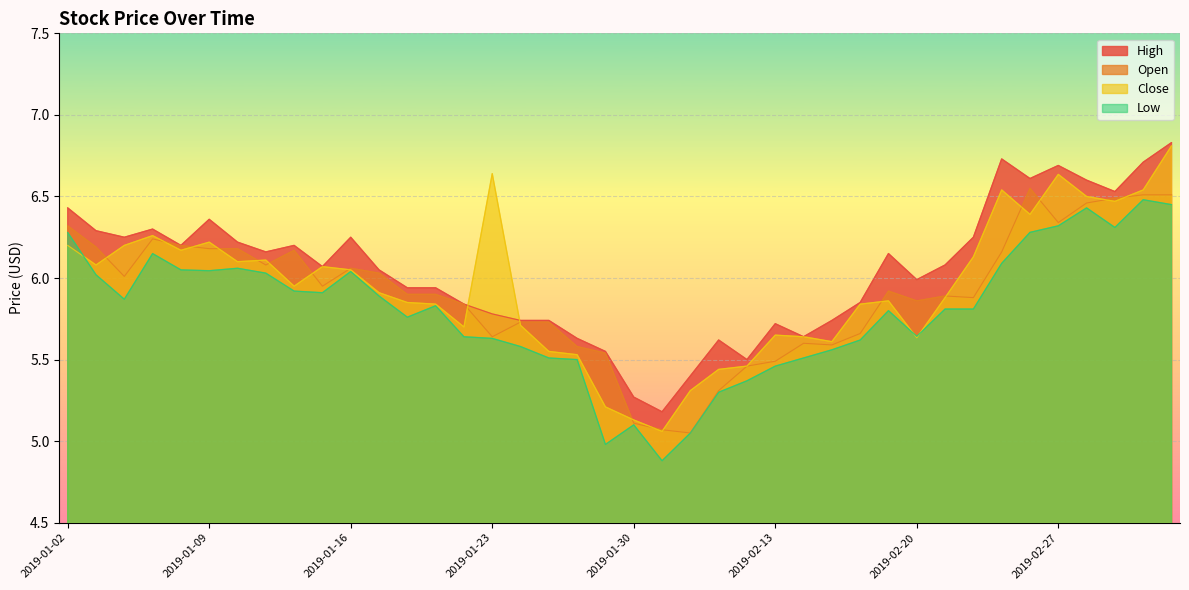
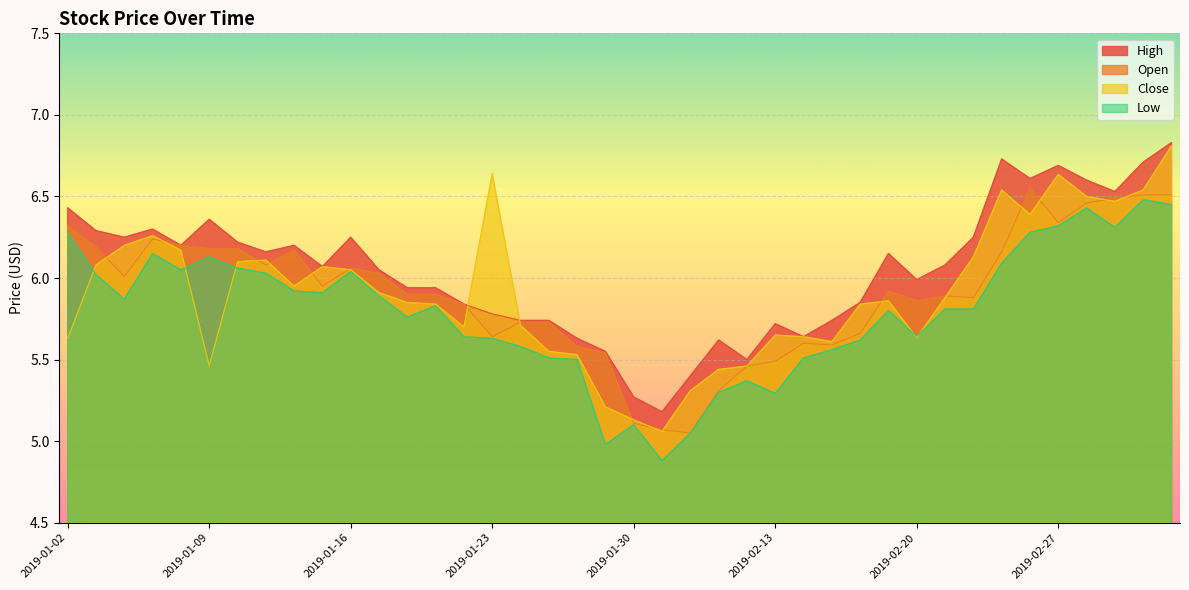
  {
    "Close": {
-     "2019-01-02": 6.20,
-     "2019-01-09": 6.22,
+     "2019-01-02": 5.63,
+     "2019-01-09": 5.46,
      "2019-01-23": 6.64,
      "2019-01-30": 5.13,
      "2019-02-13": 5.65,
      "2019-02-27": 6.64
    },
    "Low": {
      "2019-01-02": 6.28,
-     "2019-01-09": 6.04,
-     "2019-02-13": 5.46,
+     "2019-01-09": 6.13,
+     "2019-02-13": 5.29,
      "2019-02-27": 6.32
    }
  }
